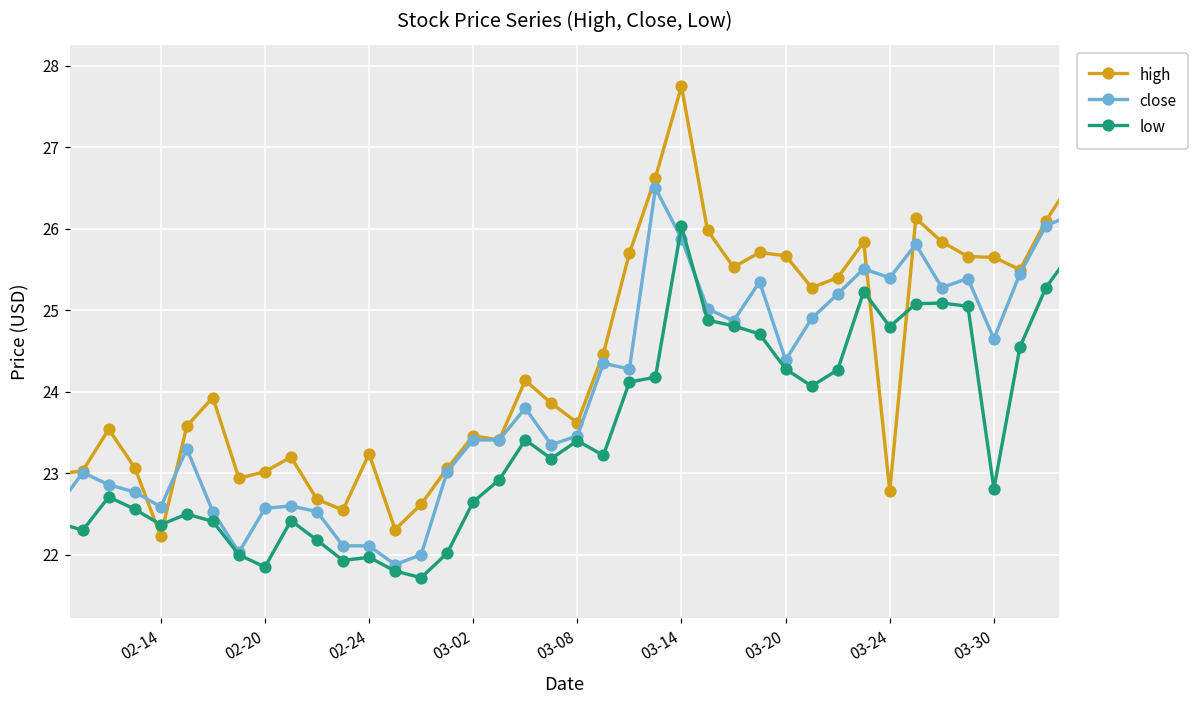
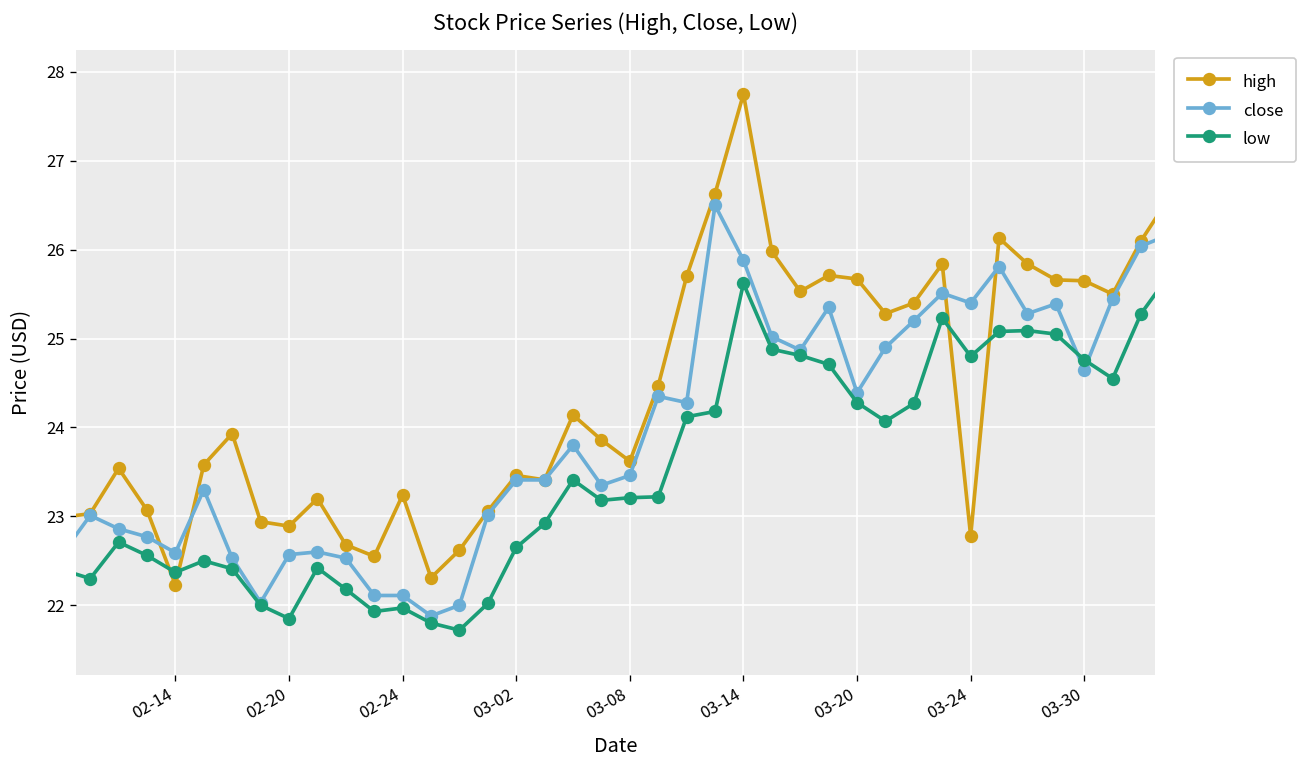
  {
    "high": {
      "02-14": 22.2,
-     "02-20": 23.0,
+     "02-20": 22.9,
      "02-24": 23.2,
      "03-02": 23.5,
      "03-08": 23.6,
      "03-14": 27.8,
      "03-20": 25.7,
      "03-24": 22.8,
      "03-30": 25.7
    },
    "close": {
      "02-14": 22.6,
      "02-20": 22.6,
      "02-24": 22.1,
      "03-02": 23.4,
      "03-08": 23.5,
      "03-14": 25.9,
      "03-20": 24.4,
      "03-24": 25.4,
      "03-30": 24.7
    },
    "low": {
      "02-14": 22.4,
      "02-20": 21.9,
      "02-24": 22.0,
      "03-02": 22.7,
-     "03-08": 23.4,
-     "03-14": 26.0,
+     "03-08": 23.2,
+     "03-14": 25.6,
      "03-20": 24.3,
      "03-24": 24.8,
-     "03-30": 22.8
+     "03-30": 24.8
    }
  }
